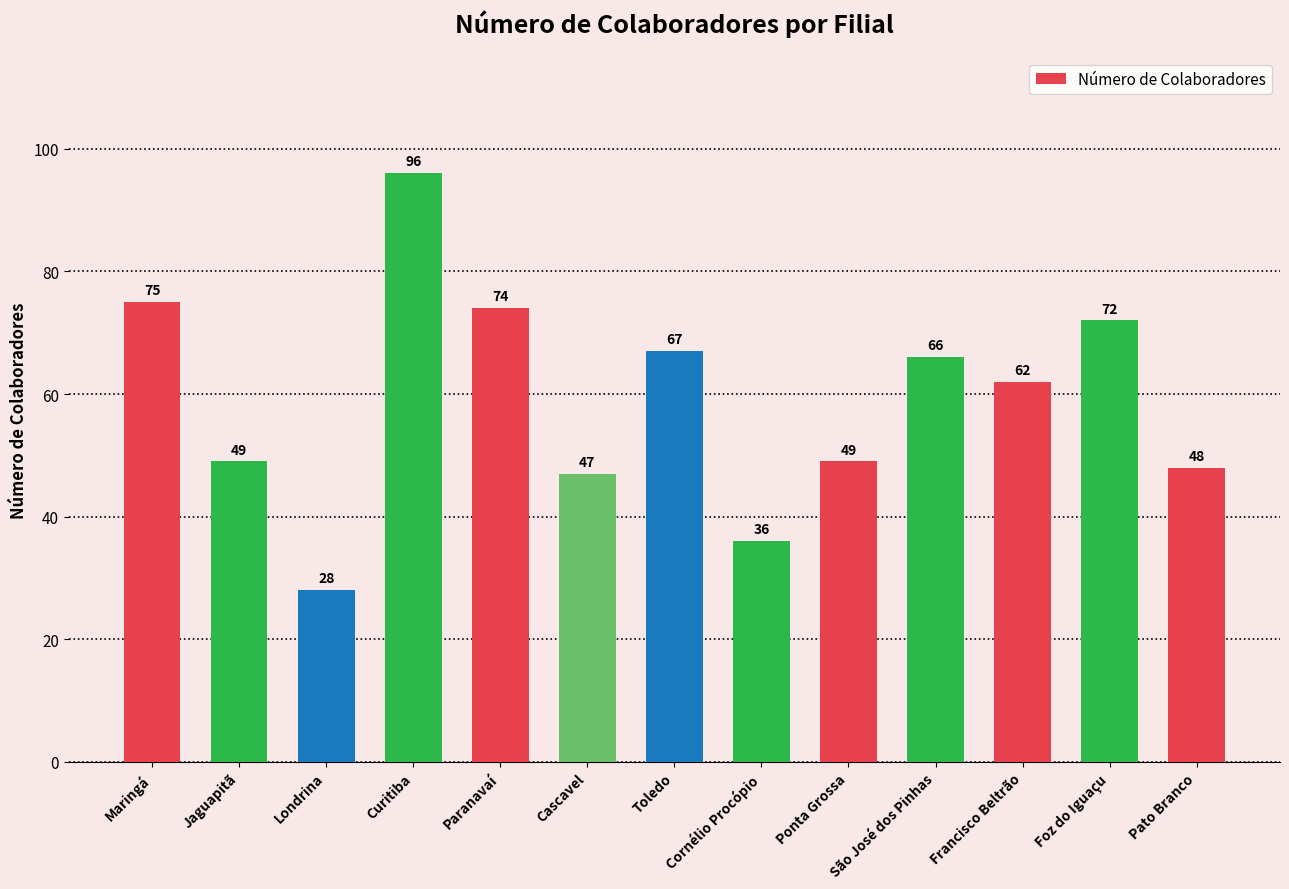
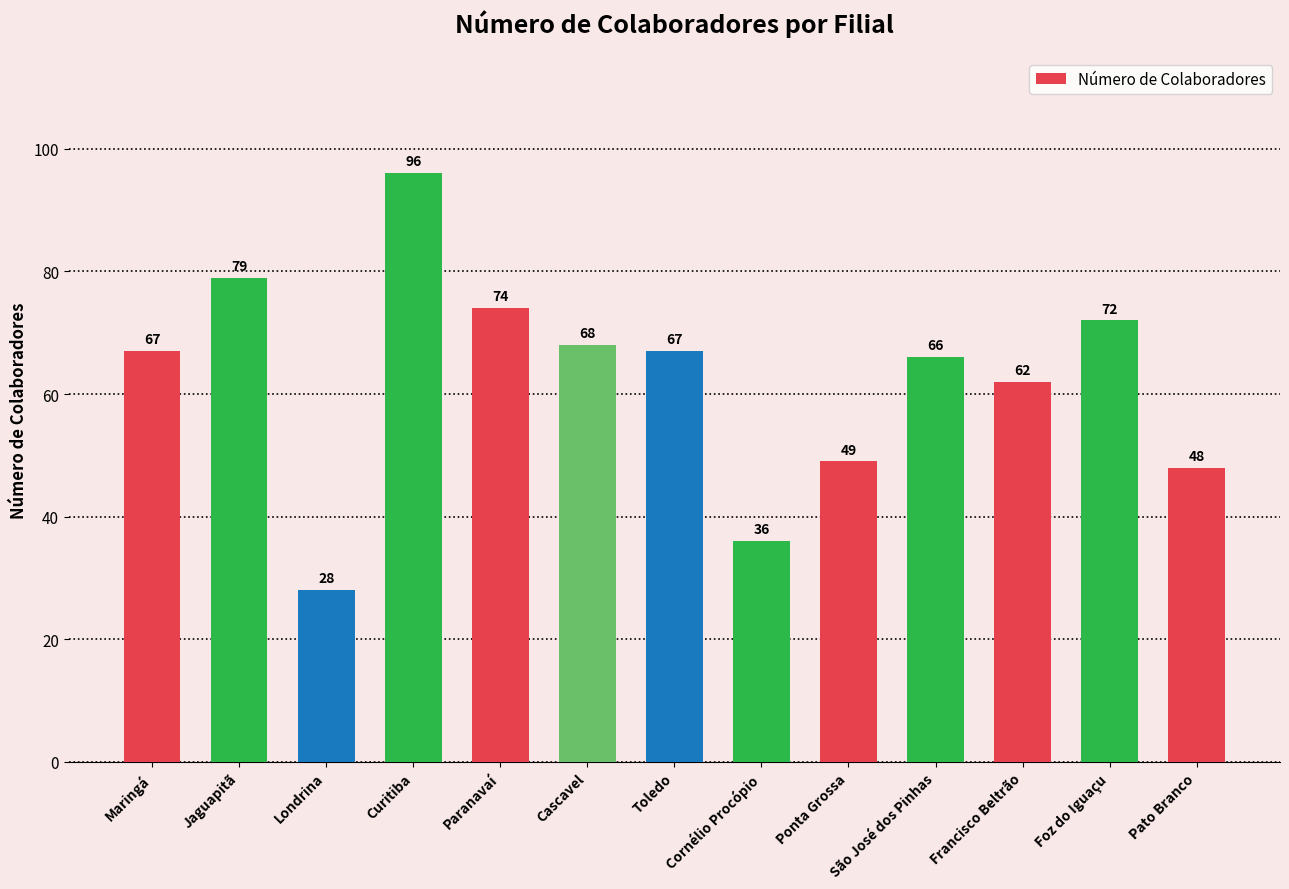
  {
-   "Maringá": 75,
-   "Jaguapitã": 49,
+   "Maringá": 67,
+   "Jaguapitã": 79,
    "Londrina": 28,
    "Curitiba": 96,
    "Paranavaí": 74,
-   "Cascavel": 47,
+   "Cascavel": 68,
    "Toledo": 67,
    "Cornélio Procópio": 36,
    "Ponta Grossa": 49,
    "São José dos Pinhas": 66,
    "Francisco Beltrão": 62,
    "Foz do Iguaçu": 72,
    "Pato Branco": 48
  }
